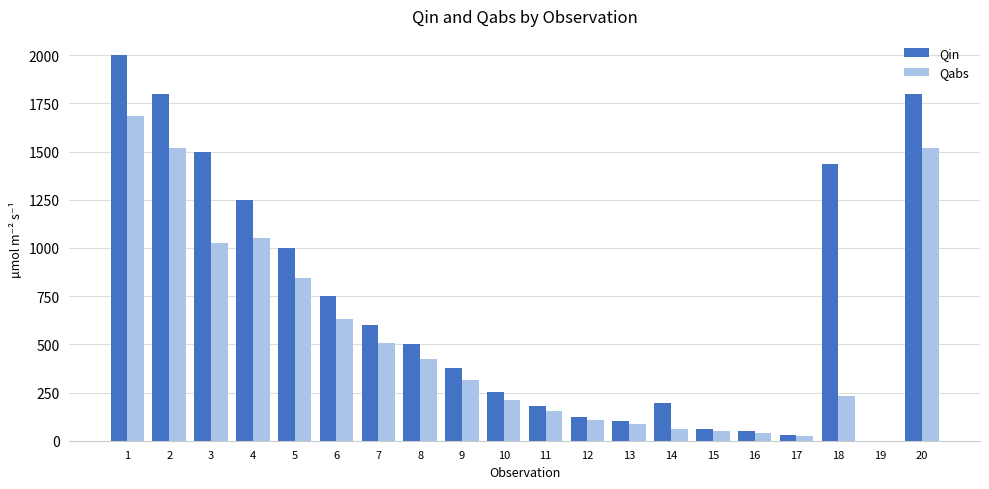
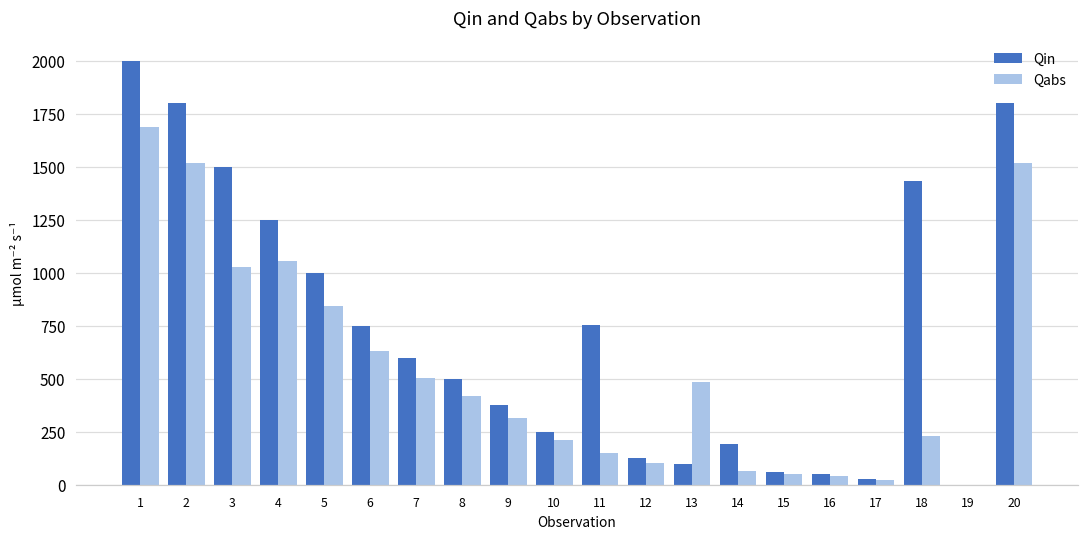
  {
    "Qin": {
      "1": 2000,
      "2": 1800,
      "3": 1500,
      "4": 1250,
      "5": 1000,
      "6": 750,
      "7": 600,
      "8": 500,
      "9": 380,
      "10": 250,
-     "11": 180,
+     "11": 750,
      "12": 130,
      "13": 100,
      "14": 190,
      "15": 60,
      "16": 50,
      "17": 30,
      "18": 1430,
      "19": 0,
      "20": 1800
    },
    "Qabs": {
      "1": 1690,
      "2": 1520,
      "3": 1030,
      "4": 1050,
      "5": 840,
      "6": 630,
      "7": 510,
      "8": 420,
      "9": 320,
      "10": 210,
      "11": 150,
      "12": 110,
-     "13": 80,
+     "13": 490,
      "14": 60,
      "15": 50,
      "16": 40,
      "17": 30,
      "18": 230,
      "19": 0,
      "20": 1520
    }
  }
